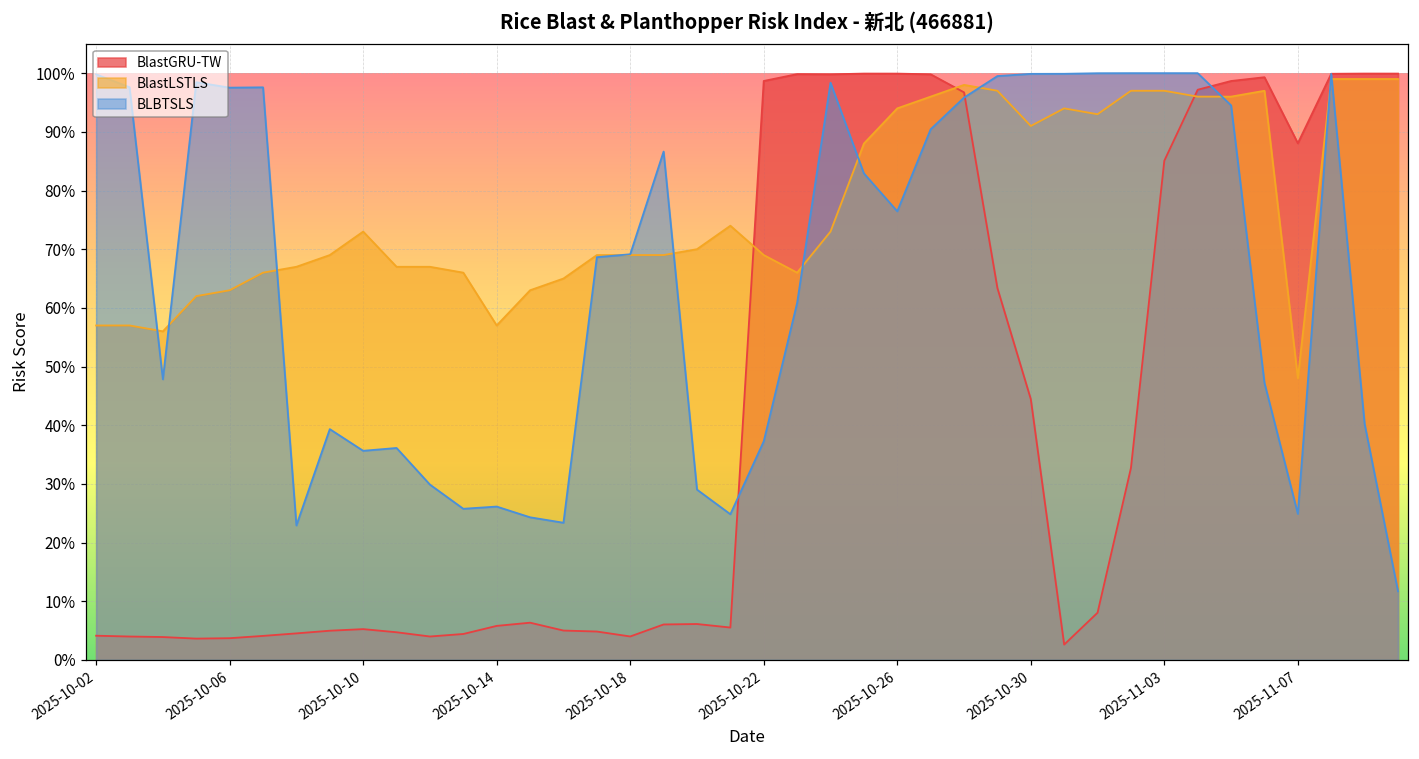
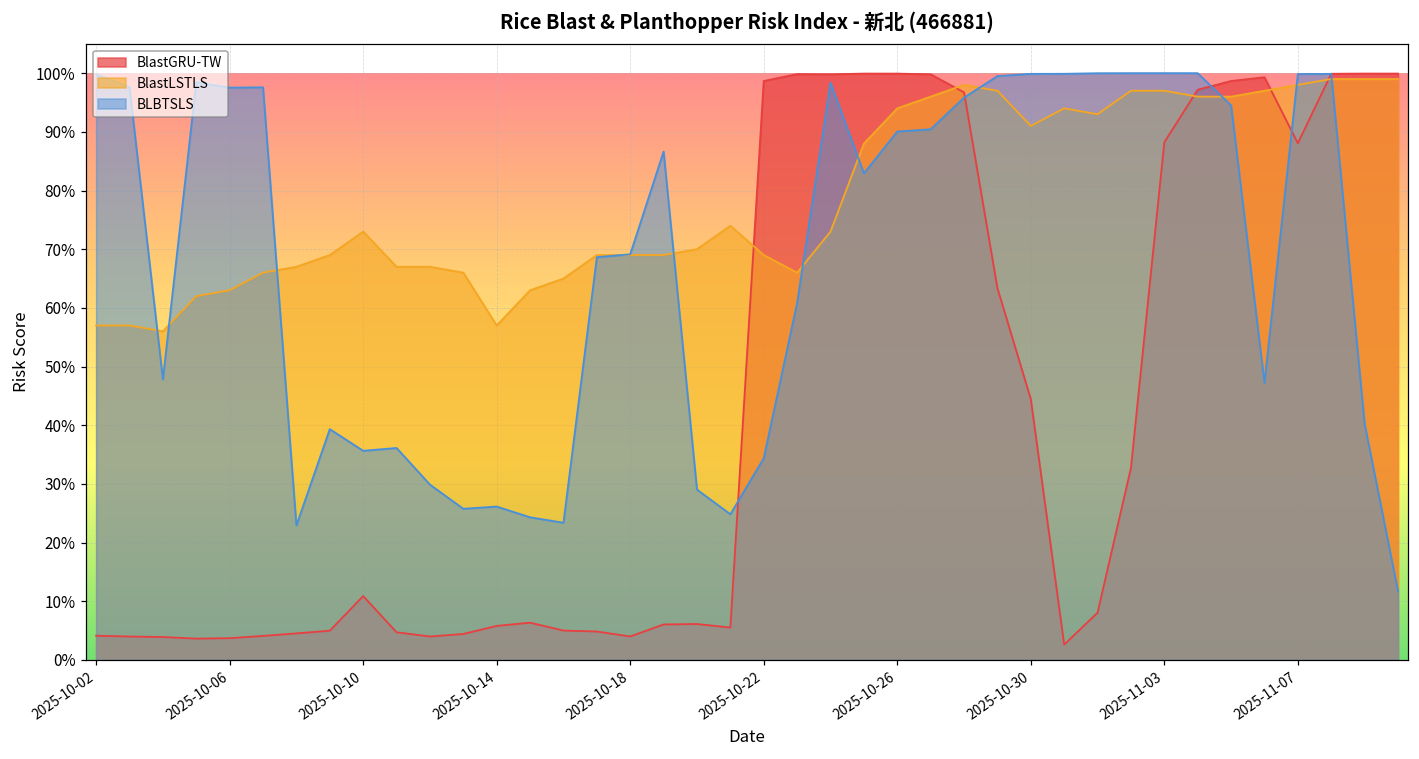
  {
    "BlastGRU-TW": {
      "2025-10-02": "4%",
      "2025-10-06": "4%",
-     "2025-10-10": "5%",
+     "2025-10-10": "11%",
      "2025-10-14": "6%",
      "2025-10-18": "4%",
      "2025-10-22": "99%",
      "2025-10-26": "100%",
      "2025-10-30": "44%",
-     "2025-11-03": "85%",
+     "2025-11-03": "88%",
      "2025-11-07": "88%"
    },
    "BlastLSTLS": {
      "2025-10-02": "57%",
      "2025-10-06": "63%",
      "2025-10-10": "73%",
      "2025-10-14": "57%",
      "2025-10-22": "69%",
      "2025-10-26": "94%",
      "2025-10-30": "91%",
      "2025-11-03": "97%",
-     "2025-11-07": "48%"
+     "2025-11-07": "98%"
    },
    "BLBTSLS": {
      "2025-10-06": "98%",
      "2025-10-10": "36%",
      "2025-10-14": "26%",
-     "2025-10-22": "37%",
-     "2025-10-26": "76%",
+     "2025-10-22": "34%",
+     "2025-10-26": "90%",
      "2025-10-30": "100%",
      "2025-11-03": "100%",
-     "2025-11-07": "25%"
+     "2025-11-07": "100%"
    }
  }
